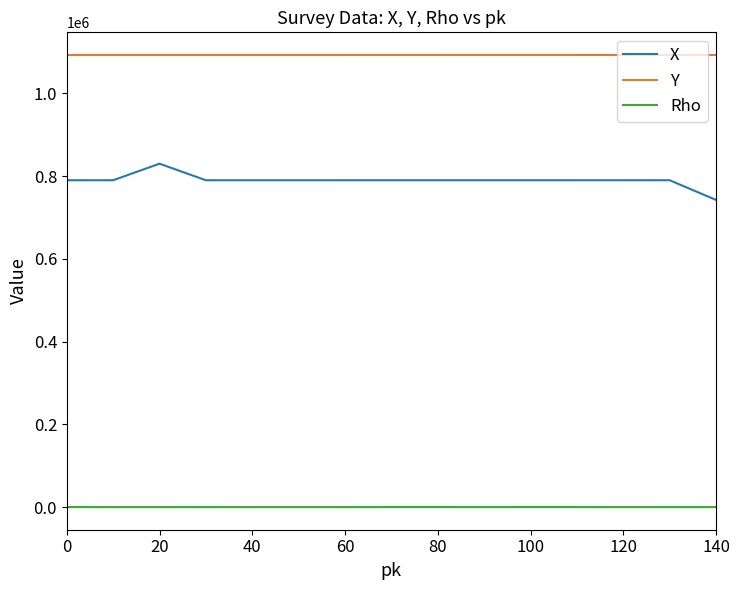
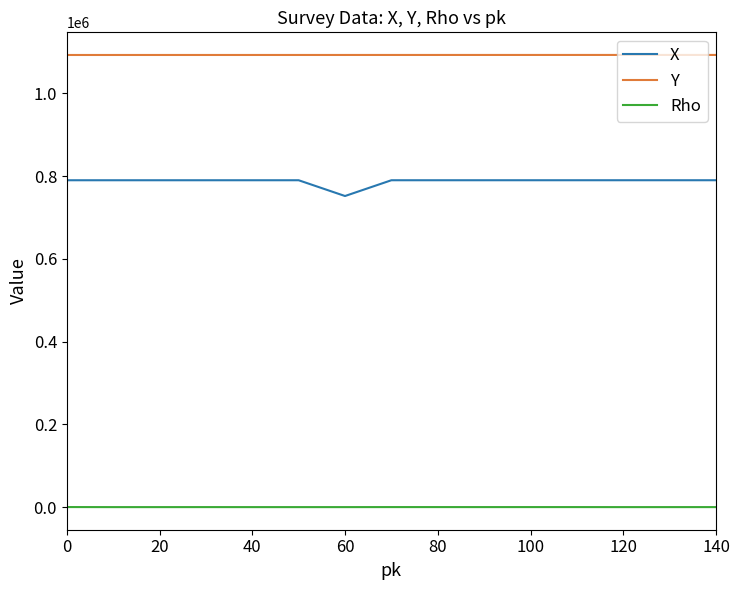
  {
    "X": {
      "0": 790000,
-     "20": 830000,
+     "20": 790000,
      "40": 790000,
-     "60": 790000,
+     "60": 750000,
      "80": 790000,
      "100": 790000,
      "120": 790000,
-     "140": 740000
+     "140": 790000
    },
    "Y": {
      "0": 1090000,
      "20": 1090000,
      "40": 1090000,
      "60": 1090000,
      "80": 1090000,
      "100": 1090000,
      "140": 1090000
    },
    "Rho": {
      "0": 0,
      "20": 0,
      "40": 0,
      "60": 0,
      "80": 0,
      "100": 0,
      "120": 0,
      "140": 0
    }
  }
